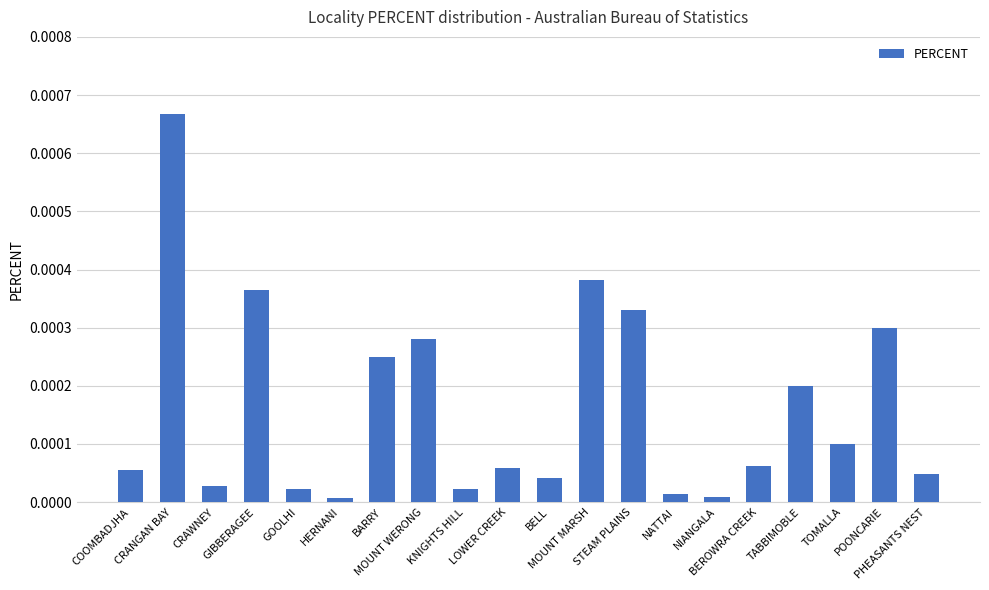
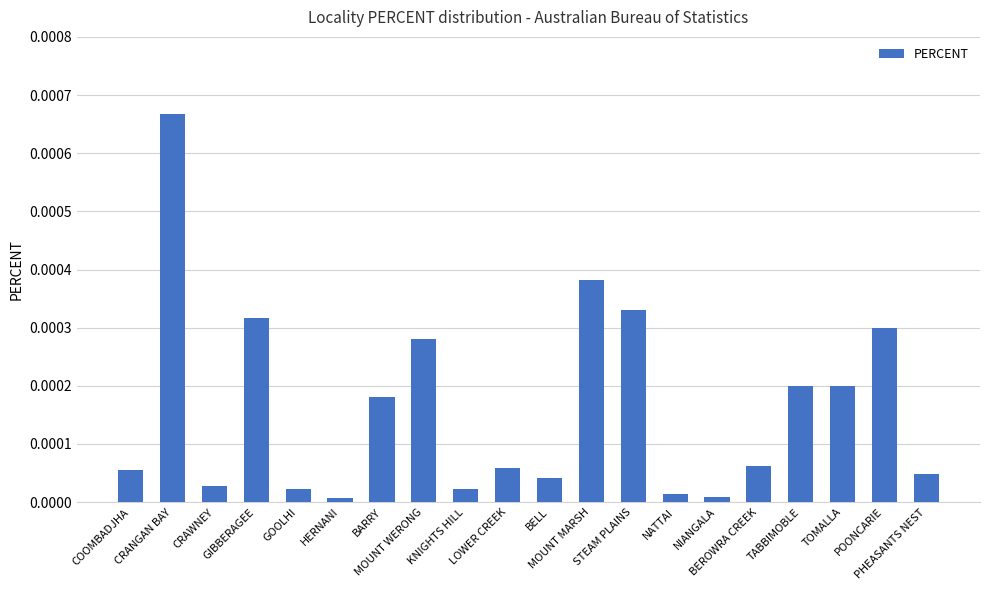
  {
    "COOMBADJHA": 0.00006,
    "CRANGAN BAY": 0.00067,
    "CRAWNEY": 0.00003,
-   "GIBBERAGEE": 0.00036,
+   "GIBBERAGEE": 0.00032,
    "GOOLHI": 0.00002,
    "HERNANI": 0.00001,
-   "BARRY": 0.00025,
+   "BARRY": 0.00018,
    "MOUNT WERONG": 0.00028,
    "KNIGHTS HILL": 0.00002,
    "LOWER CREEK": 0.00006,
    "BELL": 0.00004,
    "MOUNT MARSH": 0.00038,
    "STEAM PLAINS": 0.00033,
    "NATTAI": 0.00001,
    "NIANGALA": 0.00001,
    "BEROWRA CREEK": 0.00006,
    "TABBIMOBLE": 0.00020,
-   "TOMALLA": 0.0001,
+   "TOMALLA": 0.0002,
    "POONCARIE": 0.00030,
    "PHEASANTS NEST": 0.00005
  }
